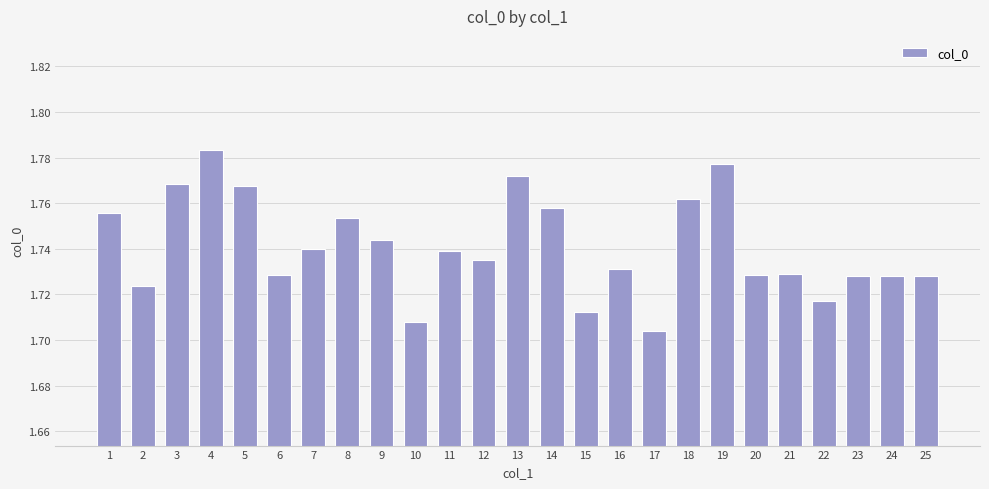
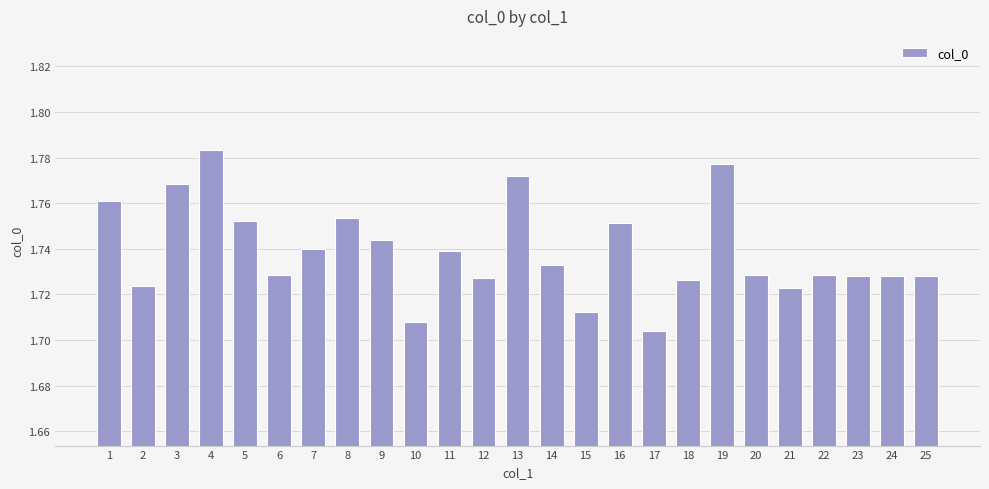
  {
-   "1": 1.756,
+   "1": 1.761,
    "2": 1.724,
    "3": 1.768,
    "4": 1.783,
-   "5": 1.767,
+   "5": 1.752,
    "6": 1.729,
    "7": 1.740,
    "8": 1.754,
    "9": 1.744,
    "10": 1.708,
    "11": 1.739,
-   "12": 1.735,
+   "12": 1.727,
    "13": 1.772,
-   "14": 1.758,
+   "14": 1.733,
    "15": 1.712,
-   "16": 1.731,
+   "16": 1.751,
    "17": 1.704,
-   "18": 1.762,
+   "18": 1.726,
    "19": 1.777,
    "20": 1.728,
-   "21": 1.729,
-   "22": 1.717,
+   "21": 1.723,
+   "22": 1.728,
    "23": 1.728,
    "24": 1.728,
    "25": 1.728
  }
